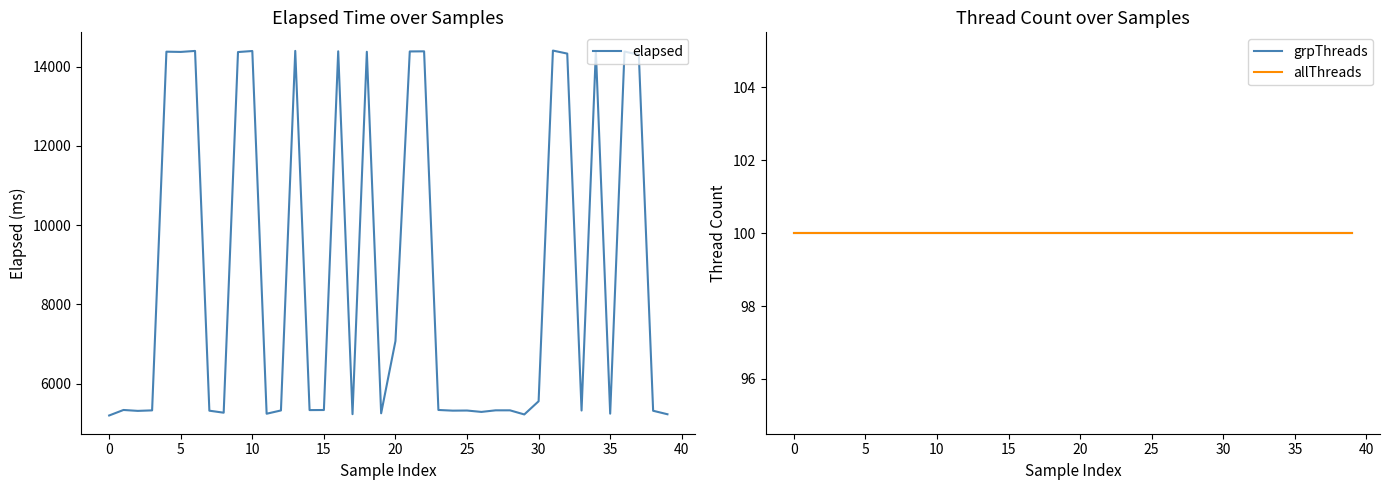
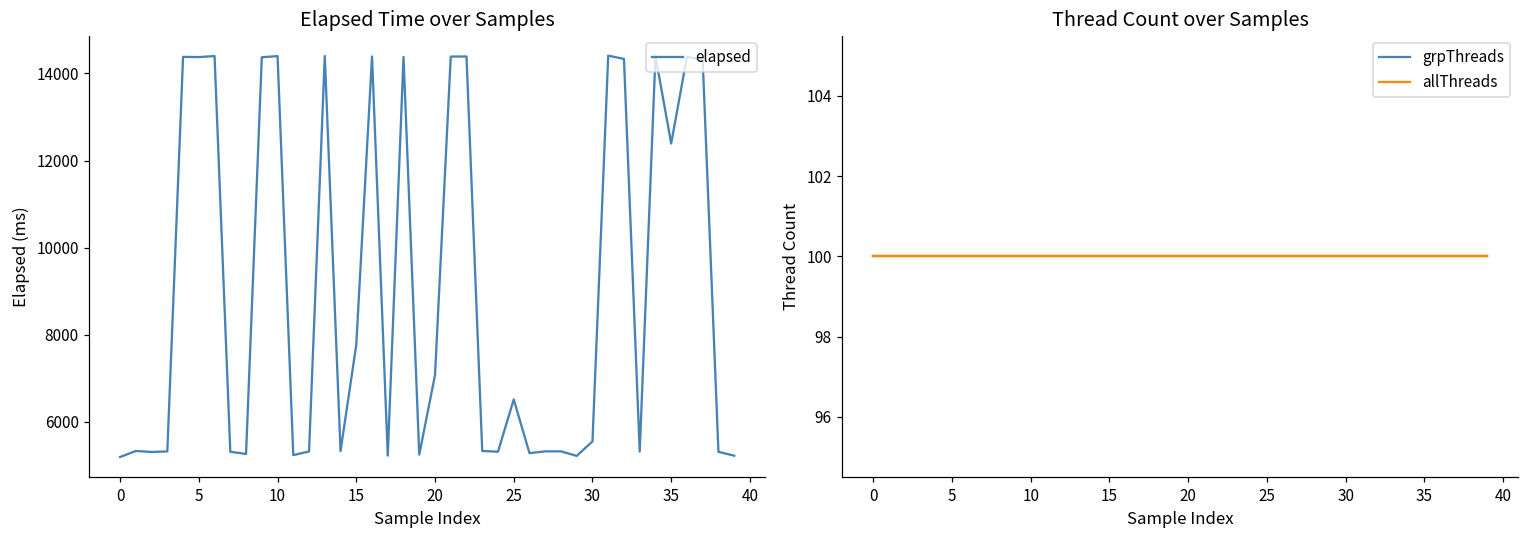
  {
    "Elapsed Time over Samples": {
      "0": 5200,
      "5": 14400,
      "10": 14400,
-     "15": 5300,
+     "15": 7800,
      "20": 7100,
-     "25": 5300,
+     "25": 6500,
      "30": 5600,
-     "35": 5200
+     "35": 12400
    },
    "Thread Count over Samples": {
      "0": 100.0,
      "5": 100.0,
      "10": 100.0,
      "15": 100.0,
      "20": 100.0,
      "25": 100.0,
      "30": 100.0,
      "35": 100.0
    }
  }
